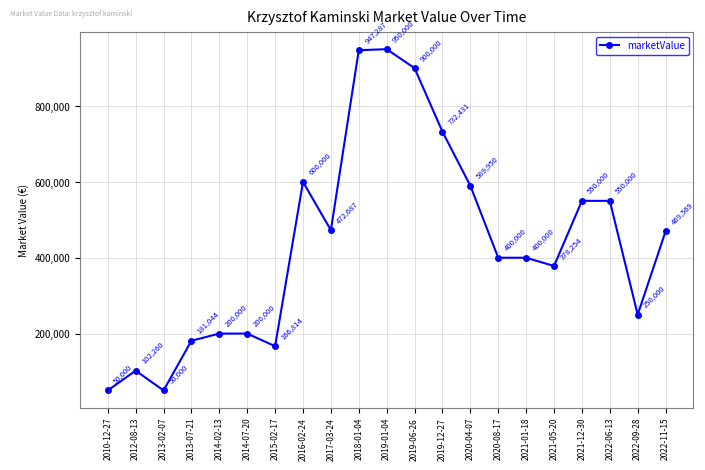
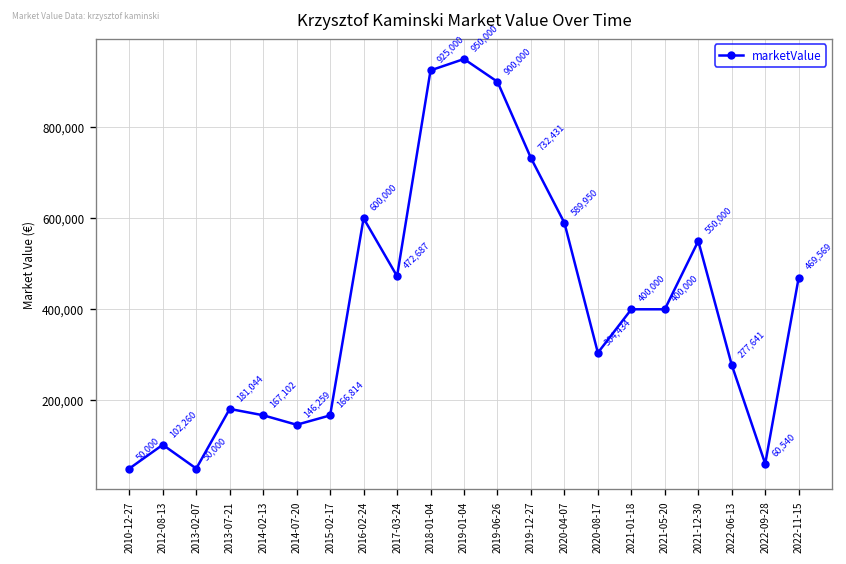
  {
    "2012-08-13": "102,260",
    "2013-02-07": "50,000",
    "2013-07-21": "181,044",
-   "2014-02-13": "200,000",
-   "2014-07-20": "200,000",
+   "2014-02-13": "167,102",
+   "2014-07-20": "146,259",
    "2015-02-17": "166,814",
    "2016-02-24": "600,000",
    "2017-03-24": "472,687",
-   "2018-01-04": "947,287",
+   "2018-01-04": "925,000",
    "2019-01-04": "950,000",
    "2019-06-26": "900,000",
    "2019-12-27": "732,431",
    "2020-04-07": "589,950",
-   "2020-08-17": "400,000",
-   "2021-05-20": "378,254",
+   "2020-08-17": "304,434",
+   "2021-05-20": "400,000",
    "2021-12-30": "550,000",
-   "2022-06-13": "550,000",
-   "2022-09-28": "250,000",
+   "2022-06-13": "277,641",
+   "2022-09-28": "60,540",
    "2022-11-15": "469,569"
  }
